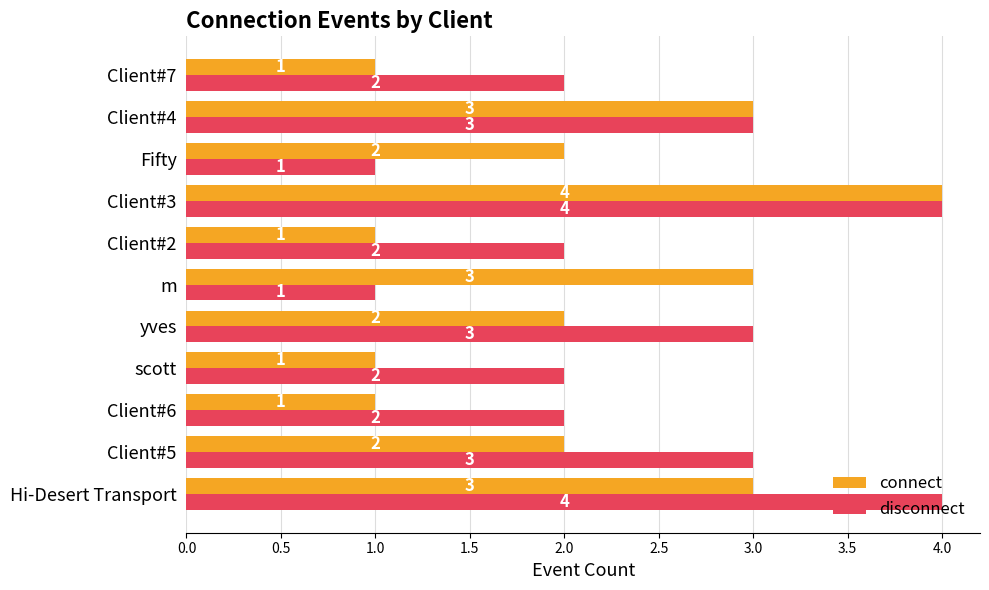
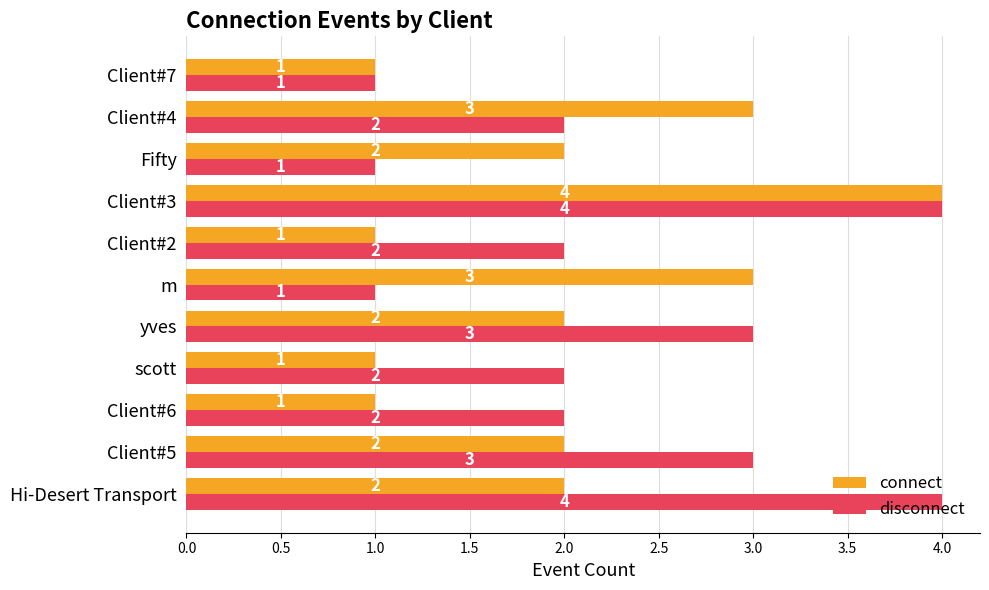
  {
    "connect": {
      "Client#7": 1,
      "Client#4": 3,
      "Fifty": 2,
      "Client#3": 4,
      "Client#2": 1,
      "m": 3,
      "yves": 2,
      "scott": 1,
      "Client#6": 1,
      "Client#5": 2,
-     "Hi-Desert Transport": 3
+     "Hi-Desert Transport": 2
    },
    "disconnect": {
-     "Client#7": 2,
-     "Client#4": 3,
+     "Client#7": 1,
+     "Client#4": 2,
      "Fifty": 1,
      "Client#3": 4,
      "Client#2": 2,
      "m": 1,
      "yves": 3,
      "scott": 2,
      "Client#6": 2,
      "Client#5": 3,
      "Hi-Desert Transport": 4
    }
  }
